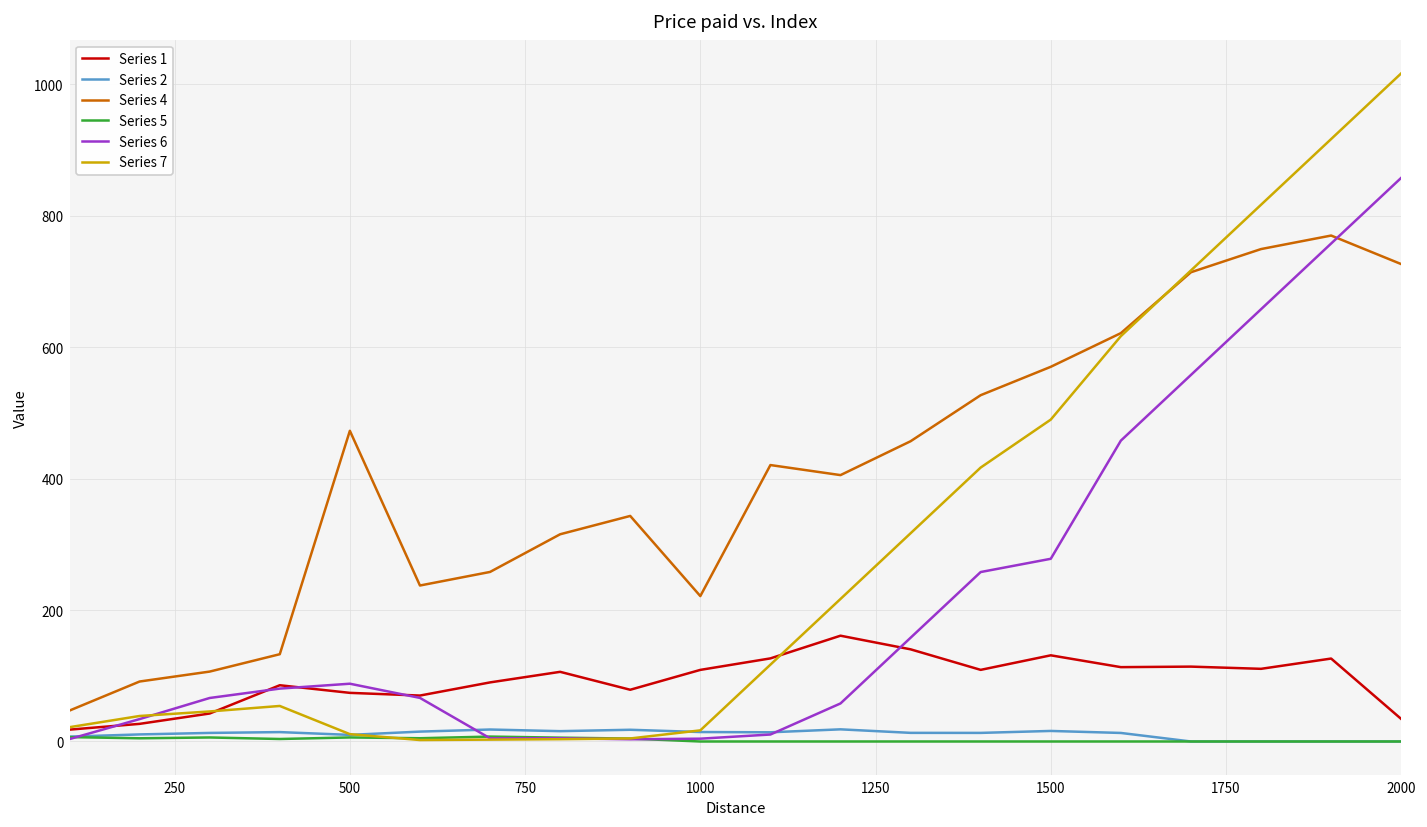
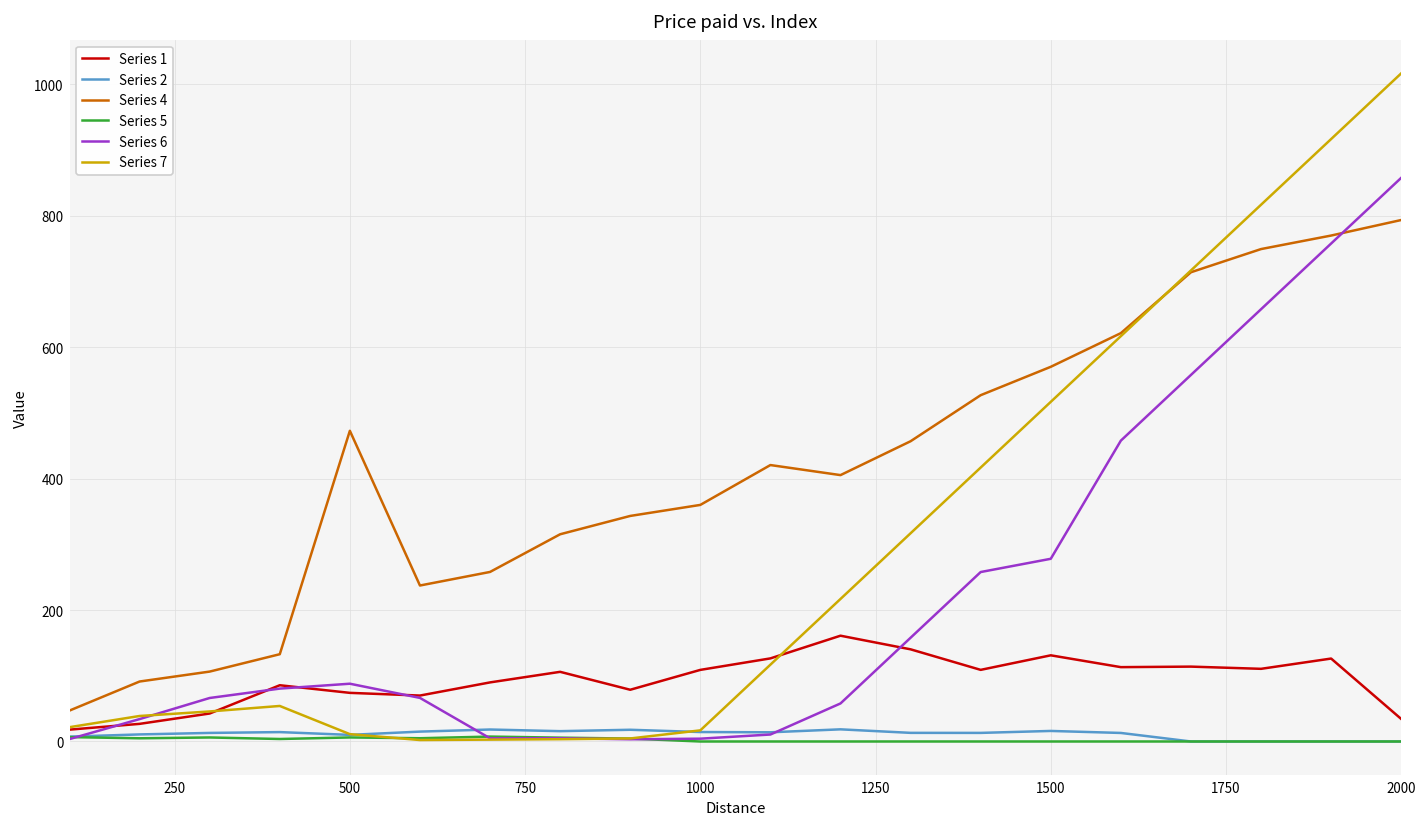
  {
    "Series 1": {
      "500": 70,
      "1000": 110,
      "1500": 130,
      "2000": 30
    },
    "Series 2": {
      "1500": 20
    },
    "Series 4": {
      "500": 470,
-     "1000": 220,
+     "1000": 360,
      "1500": 570,
-     "2000": 730
+     "2000": 790
    },
    "Series 5": {
      "1500": 0
    },
    "Series 6": {
      "500": 90,
      "1500": 280,
      "2000": 860
    },
    "Series 7": {
-     "1500": 490,
+     "1500": 520,
      "2000": 1020
    }
  }
